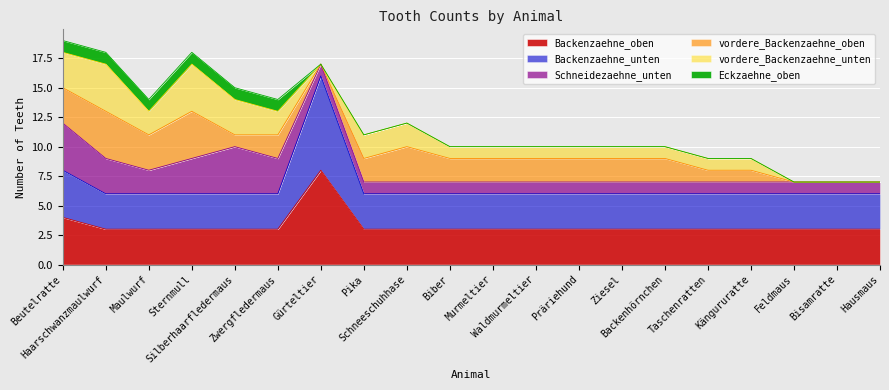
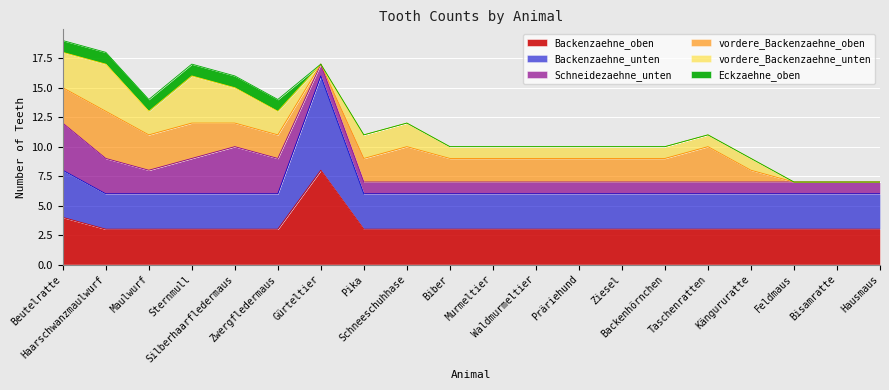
  {
    "Backenzaehne_oben": {
      "Beutelratte": 4,
      "Haarschwanzmaulwurf": 3,
      "Maulwurf": 3,
      "Sternmull": 3,
      "Silberhaarfledermaus": 3,
      "Zwergfledermaus": 3,
      "Gürteltier": 8,
      "Pika": 3,
      "Schneeschuhhase": 3,
      "Biber": 3,
      "Murmeltier": 3,
      "Waldmurmeltier": 3,
      "Präriehund": 3,
      "Ziesel": 3,
      "Backenhörnchen": 3,
      "Taschenratten": 3,
      "Kängururatte": 3,
      "Feldmaus": 3,
      "Bisamratte": 3,
      "Hausmaus": 3
    },
    "Backenzaehne_unten": {
      "Beutelratte": 4,
      "Haarschwanzmaulwurf": 3,
      "Maulwurf": 3,
      "Sternmull": 3,
      "Silberhaarfledermaus": 3,
      "Zwergfledermaus": 3,
      "Gürteltier": 8,
      "Pika": 3,
      "Schneeschuhhase": 3,
      "Biber": 3,
      "Murmeltier": 3,
      "Waldmurmeltier": 3,
      "Präriehund": 3,
      "Ziesel": 3,
      "Backenhörnchen": 3,
      "Taschenratten": 3,
      "Kängururatte": 3,
      "Feldmaus": 3,
      "Bisamratte": 3,
      "Hausmaus": 3
    },
    "Schneidezaehne_unten": {
      "Beutelratte": 4,
      "Haarschwanzmaulwurf": 3,
      "Maulwurf": 2,
      "Sternmull": 3,
      "Silberhaarfledermaus": 4,
      "Zwergfledermaus": 3,
      "Pika": 1,
      "Schneeschuhhase": 1,
      "Biber": 1,
      "Murmeltier": 1,
      "Waldmurmeltier": 1,
      "Präriehund": 1,
      "Ziesel": 1,
      "Backenhörnchen": 1,
      "Taschenratten": 1,
      "Kängururatte": 1
    },
    "vordere_Backenzaehne_oben": {
      "Beutelratte": 3,
      "Haarschwanzmaulwurf": 4,
      "Maulwurf": 3,
-     "Sternmull": 4,
-     "Silberhaarfledermaus": 1,
+     "Sternmull": 3,
+     "Silberhaarfledermaus": 2,
      "Zwergfledermaus": 2,
      "Pika": 2,
      "Schneeschuhhase": 3,
      "Biber": 2,
      "Murmeltier": 2,
      "Waldmurmeltier": 2,
      "Präriehund": 2,
      "Ziesel": 2,
      "Backenhörnchen": 2,
-     "Taschenratten": 1,
+     "Taschenratten": 3,
      "Kängururatte": 1
    },
    "vordere_Backenzaehne_unten": {
      "Beutelratte": 3,
      "Haarschwanzmaulwurf": 4,
      "Maulwurf": 2,
      "Sternmull": 4,
      "Silberhaarfledermaus": 3,
      "Zwergfledermaus": 2
    },
    "Eckzaehne_oben": {
      "Beutelratte": 1,
      "Haarschwanzmaulwurf": 1,
      "Maulwurf": 1,
      "Sternmull": 1,
      "Silberhaarfledermaus": 1,
      "Zwergfledermaus": 1
    }
  }
